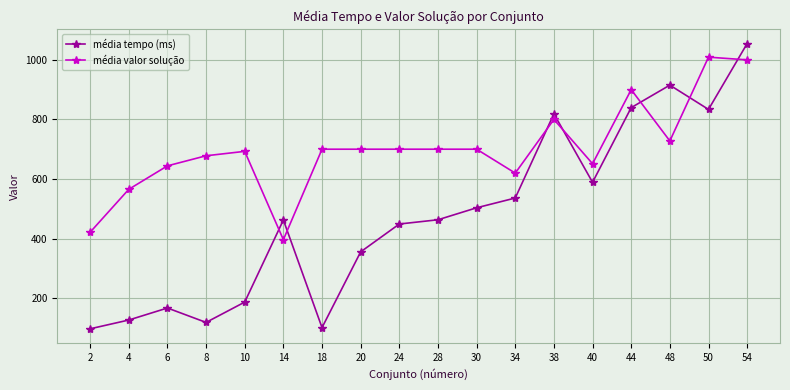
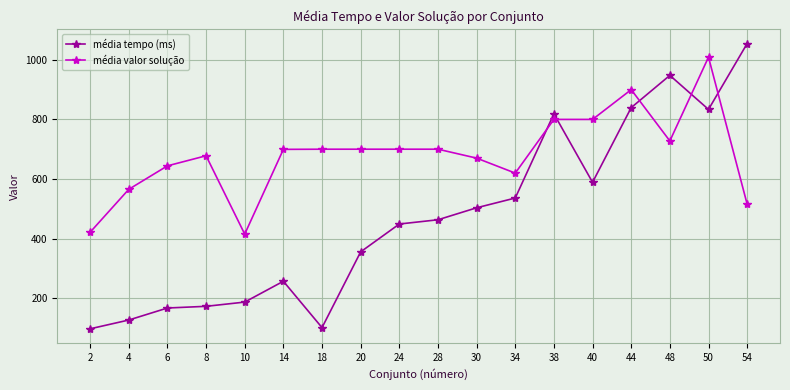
  {
    "média tempo (ms)": {
      "2": 100,
      "4": 130,
      "6": 170,
-     "8": 120,
+     "8": 170,
      "10": 190,
-     "14": 460,
+     "14": 260,
      "18": 100,
      "20": 360,
      "24": 450,
      "28": 460,
      "30": 500,
      "34": 540,
      "38": 820,
      "40": 590,
      "44": 840,
-     "48": 920,
+     "48": 950,
      "50": 830,
      "54": 1050
    },
    "média valor solução": {
      "2": 420,
      "4": 570,
      "6": 640,
      "8": 680,
-     "10": 690,
-     "14": 400,
+     "10": 410,
+     "14": 700,
      "18": 700,
      "20": 700,
      "24": 700,
      "28": 700,
-     "30": 700,
+     "30": 670,
      "34": 620,
      "38": 800,
-     "40": 650,
+     "40": 800,
      "44": 900,
      "48": 730,
      "50": 1010,
-     "54": 1000
+     "54": 520
    }
  }
